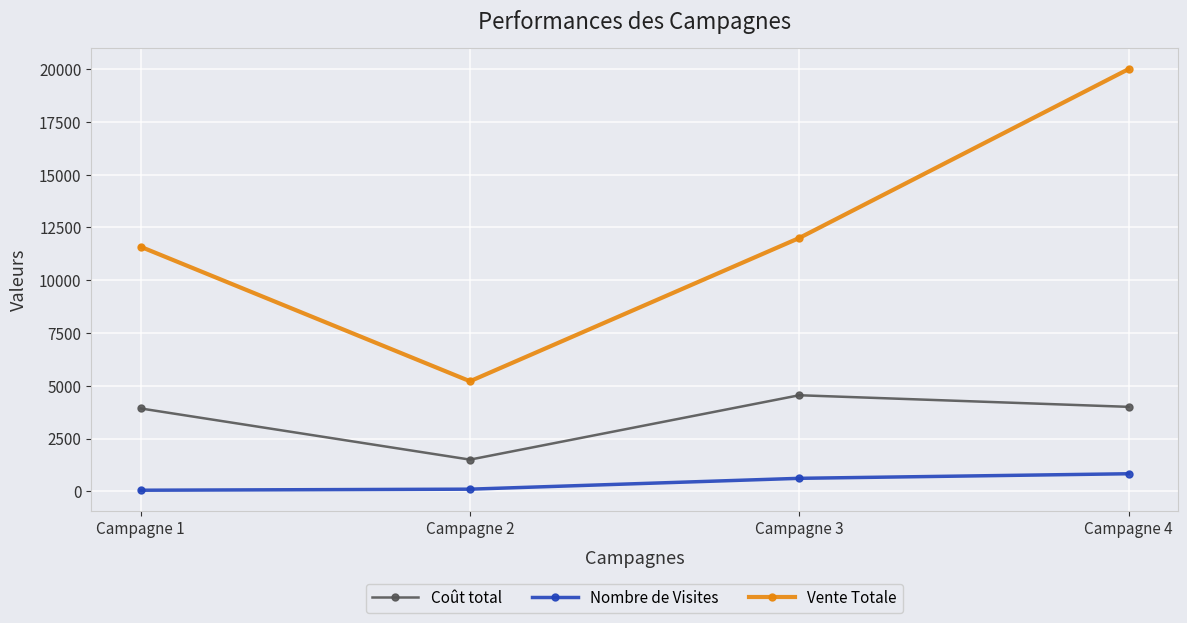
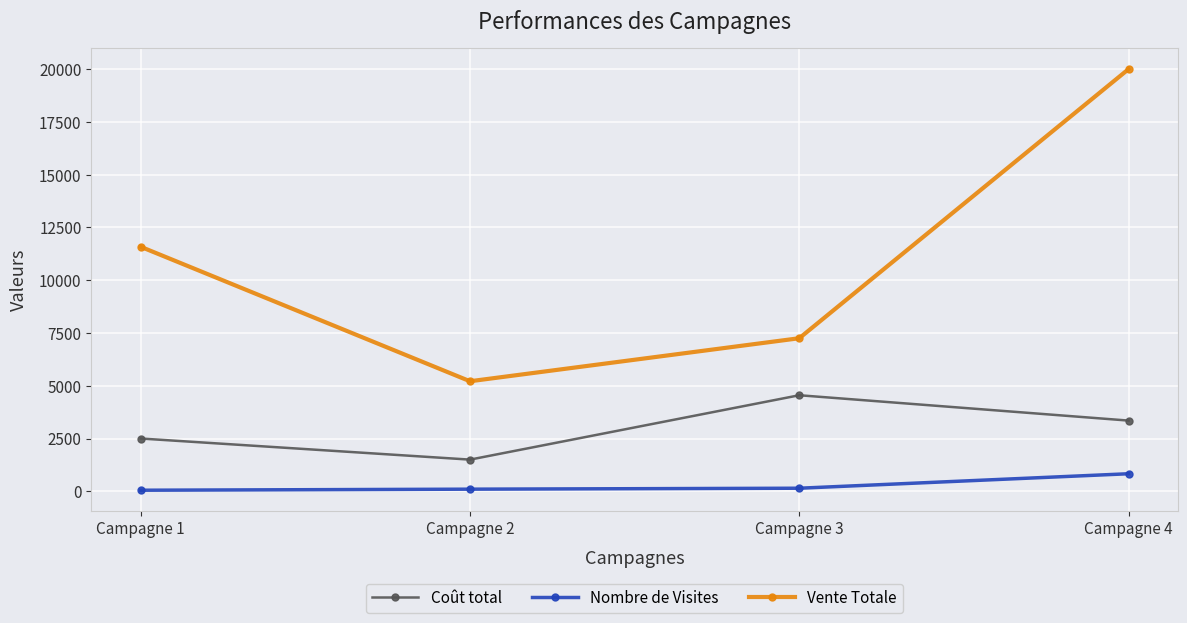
  {
    "Coût total": {
-     "Campagne 1": 3900,
+     "Campagne 1": 2500,
      "Campagne 2": 1500,
      "Campagne 3": 4600,
-     "Campagne 4": 4000
+     "Campagne 4": 3300
    },
    "Nombre de Visites": {
      "Campagne 1": 100,
      "Campagne 2": 100,
-     "Campagne 3": 600,
+     "Campagne 3": 100,
      "Campagne 4": 800
    },
    "Vente Totale": {
      "Campagne 1": 11600,
      "Campagne 2": 5200,
-     "Campagne 3": 12000,
+     "Campagne 3": 7300,
      "Campagne 4": 20000
    }
  }
